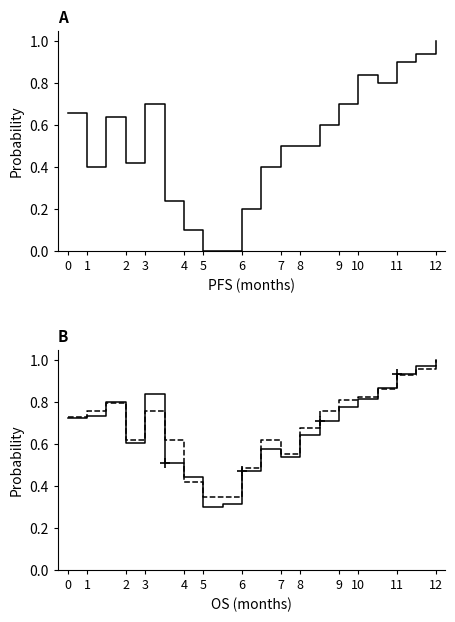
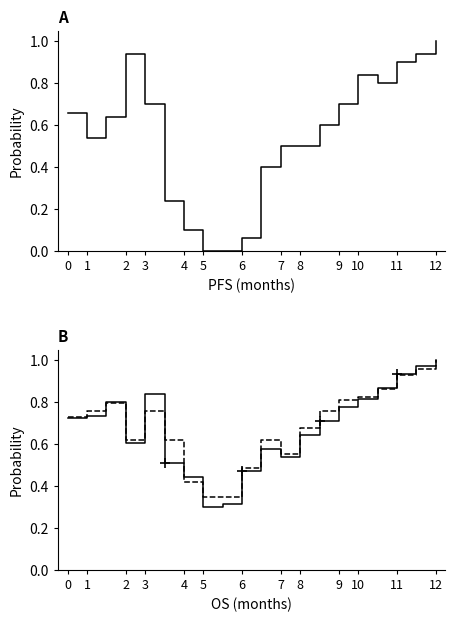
  {
    "A": {
      "0": 0.66,
-     "1": 0.40,
-     "2": 0.42,
+     "1": 0.54,
+     "2": 0.94,
      "3": 0.70,
      "4": 0.10,
      "5": 0.00,
-     "6": 0.20,
+     "6": 0.06,
      "7": 0.50,
      "8": 0.50,
      "9": 0.70,
      "10": 0.84,
      "11": 0.90,
      "12": 1.00
    }
  }
